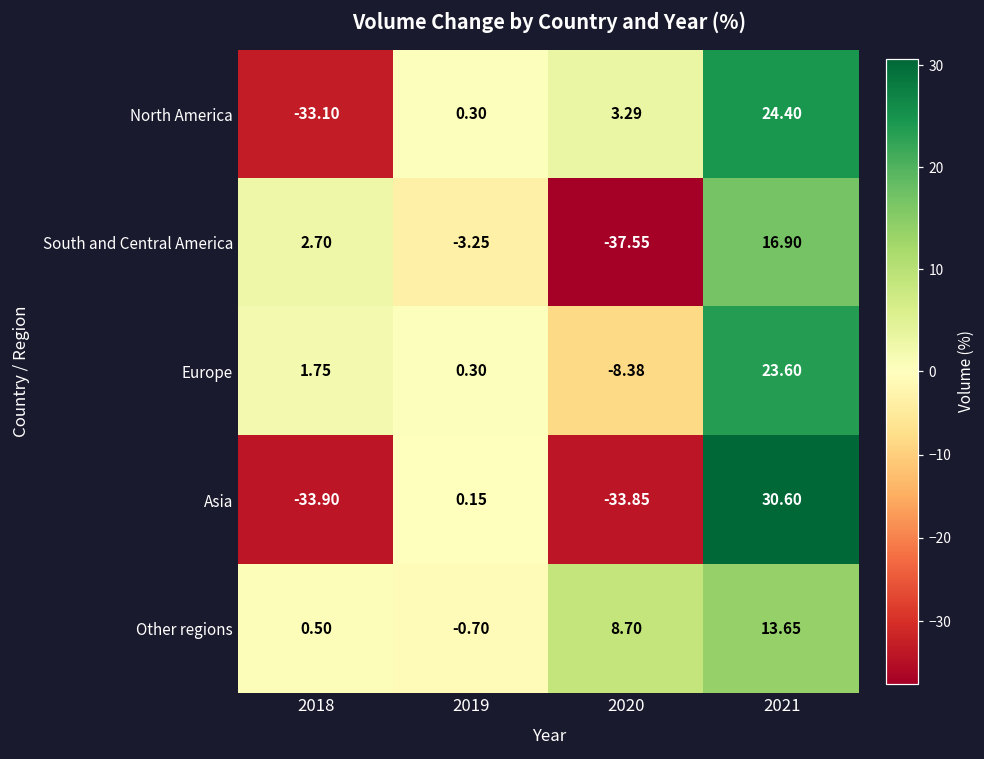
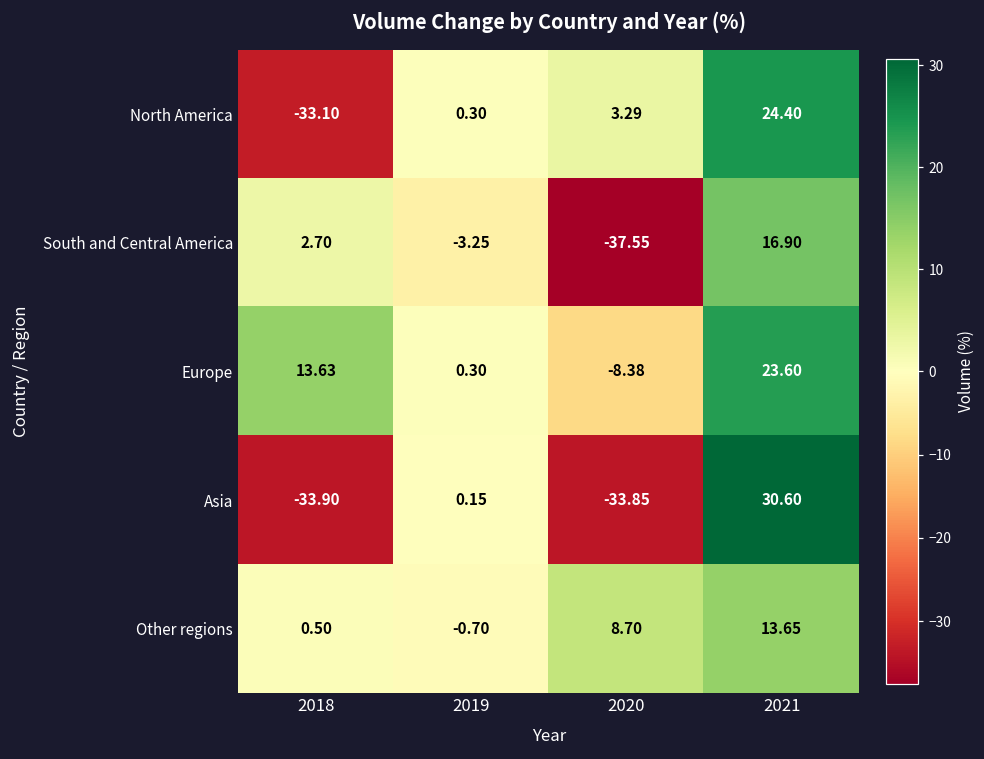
  {
    "North America": {
      "2018": -33.10,
      "2019": 0.30,
      "2020": 3.29,
      "2021": 24.40
    },
    "South and Central America": {
      "2018": 2.70,
      "2019": -3.25,
      "2020": -37.55,
      "2021": 16.90
    },
    "Europe": {
-     "2018": 1.75,
+     "2018": 13.63,
      "2019": 0.30,
      "2020": -8.38,
      "2021": 23.60
    },
    "Asia": {
      "2018": -33.90,
      "2019": 0.15,
      "2020": -33.85,
      "2021": 30.60
    },
    "Other regions": {
      "2018": 0.50,
      "2019": -0.70,
      "2020": 8.70,
      "2021": 13.65
    }
  }
